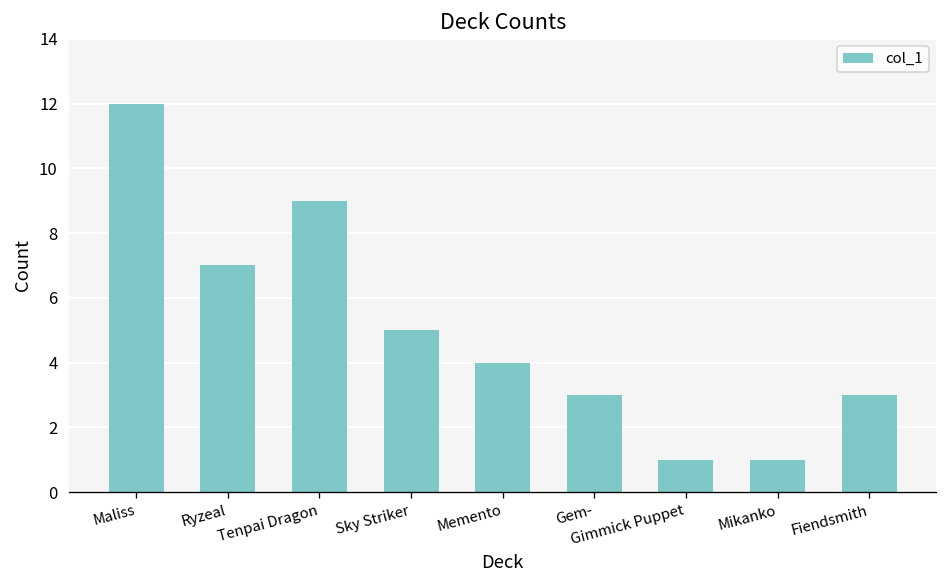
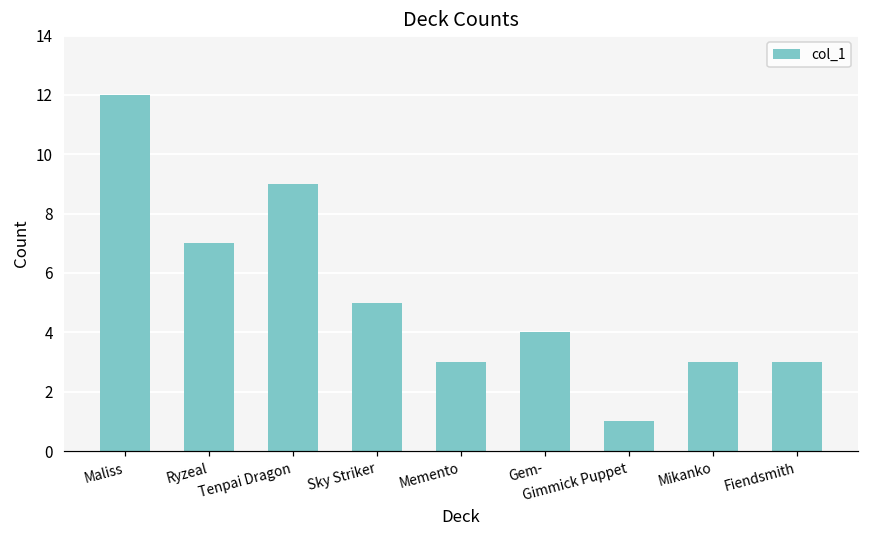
  {
    "Maliss": 12,
    "Ryzeal": 7,
    "Tenpai Dragon": 9,
    "Sky Striker": 5,
-   "Memento": 4,
-   "Gem-": 3,
+   "Memento": 3,
+   "Gem-": 4,
    "Gimmick Puppet": 1,
-   "Mikanko": 1,
+   "Mikanko": 3,
    "Fiendsmith": 3
  }
